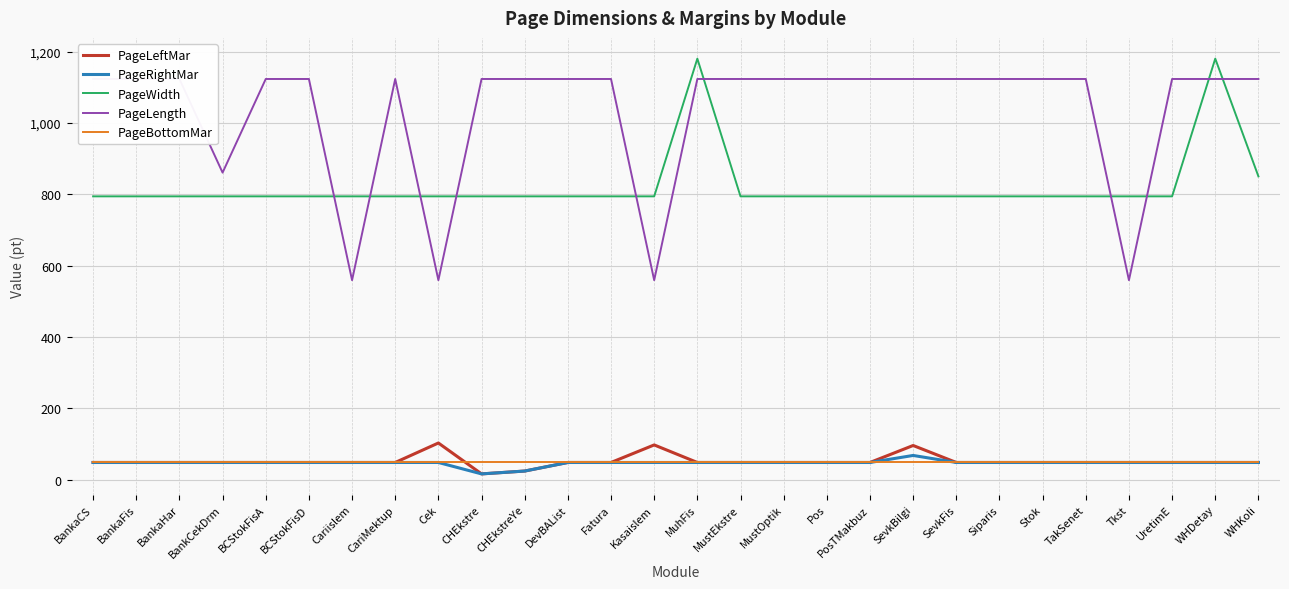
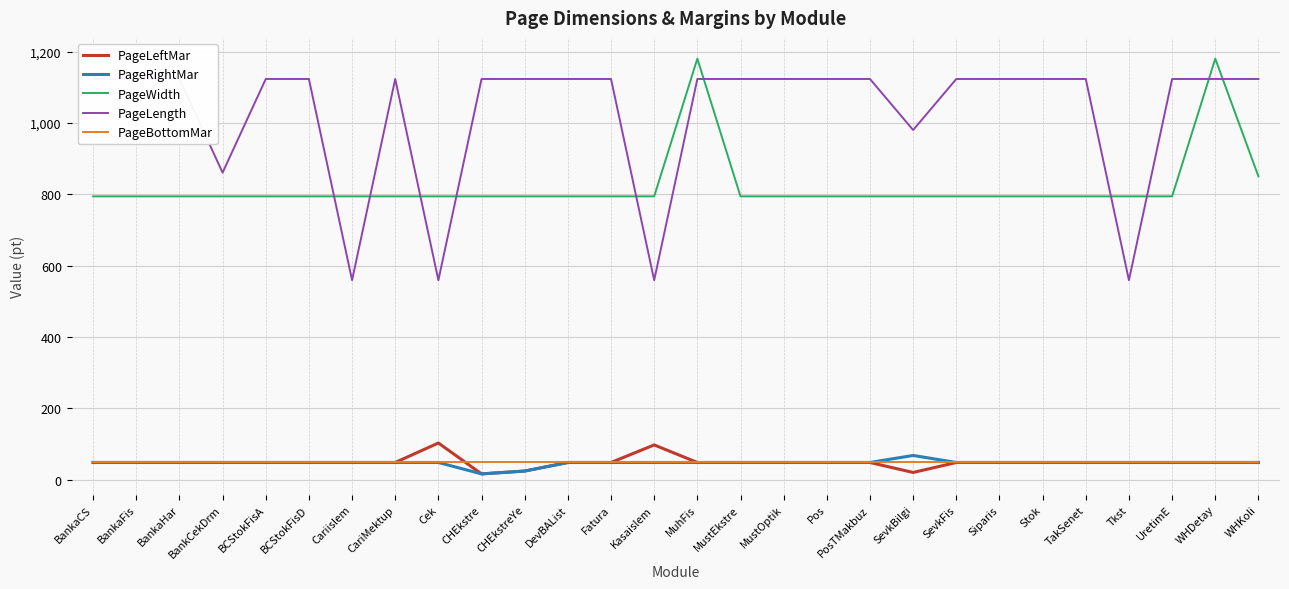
  {
    "PageLeftMar": {
      "Cek": "100",
      "Kasaislem": "100",
-     "SevkBilgi": "100"
+     "SevkBilgi": "20"
    },
    "PageRightMar": {
      "SevkBilgi": "70"
    },
    "PageWidth": {
      "BankaCS": "790",
      "BankaFis": "790",
      "BankaHar": "790",
      "BankCekDrm": "790",
      "BCStokFisA": "790",
      "BCStokFisD": "790",
      "Cariislem": "790",
      "CariMektup": "790",
      "Cek": "790",
      "CHEkstre": "790",
      "CHEkstreYe": "790",
      "DevBAList": "790",
      "Fatura": "790",
      "Kasaislem": "790",
      "MuhFis": "1,180",
      "MustEkstre": "790",
      "MustOptik": "790",
      "Pos": "790",
      "PosTMakbuz": "790",
      "SevkBilgi": "790",
      "SevkFis": "790",
      "Siparis": "790",
      "Stok": "790",
      "TakSenet": "790",
      "Tkst": "790",
      "UretimE": "790",
      "WHDetay": "1,180",
      "WHKoli": "850"
    },
    "PageLength": {
      "BankCekDrm": "860",
      "BCStokFisA": "1,120",
      "BCStokFisD": "1,120",
      "Cariislem": "560",
      "CariMektup": "1,120",
      "Cek": "560",
      "CHEkstre": "1,120",
      "CHEkstreYe": "1,120",
      "DevBAList": "1,120",
      "Fatura": "1,120",
      "Kasaislem": "560",
      "MuhFis": "1,120",
      "MustEkstre": "1,120",
      "MustOptik": "1,120",
      "Pos": "1,120",
      "PosTMakbuz": "1,120",
-     "SevkBilgi": "1,120",
+     "SevkBilgi": "980",
      "SevkFis": "1,120",
      "Siparis": "1,120",
      "Stok": "1,120",
      "TakSenet": "1,120",
      "Tkst": "560",
      "UretimE": "1,120",
      "WHDetay": "1,120",
      "WHKoli": "1,120"
    },
    "PageBottomMar": {
      "CHEkstre": "50",
      "CHEkstreYe": "50",
      "SevkBilgi": "50"
    }
  }
